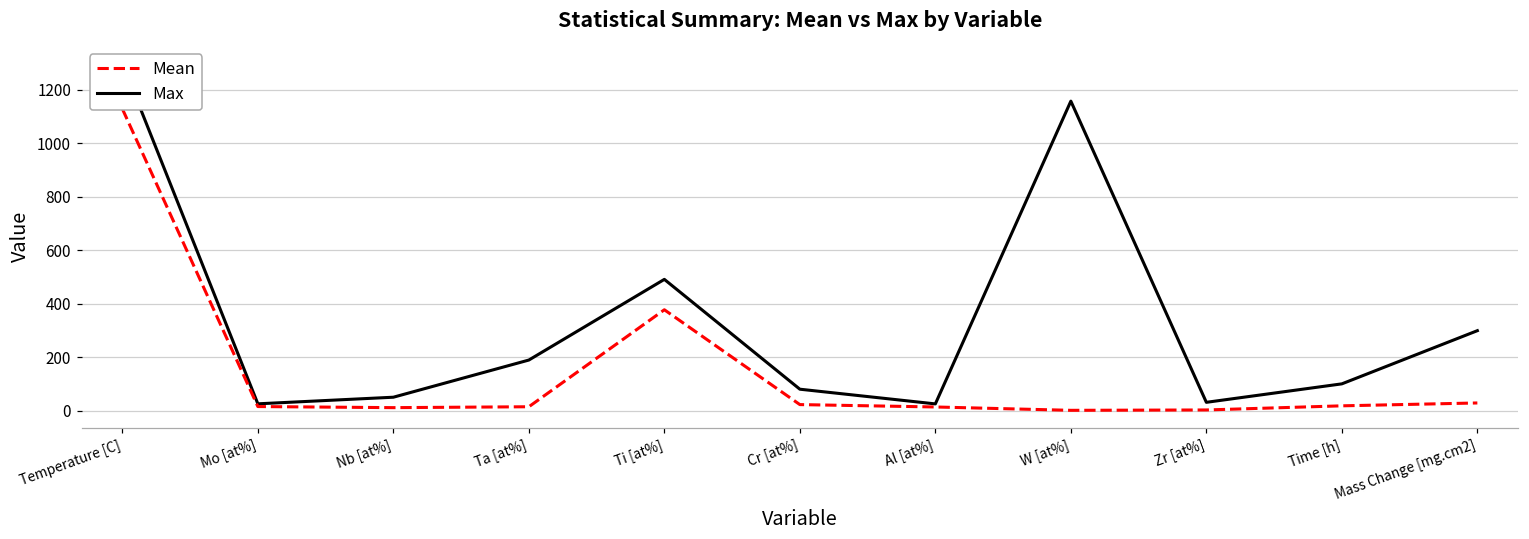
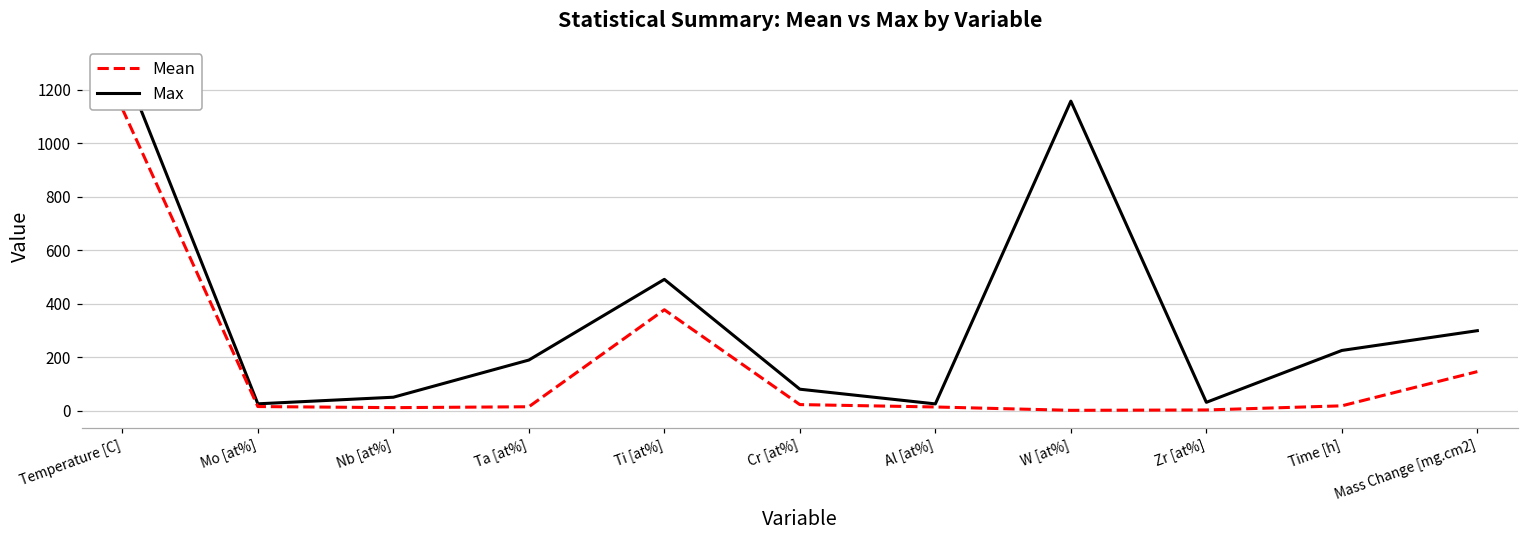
  {
    "Mean": {
      "Nb [at%]": 10,
      "Ta [at%]": 10,
      "Ti [at%]": 380,
      "Cr [at%]": 20,
      "Al [at%]": 10,
      "W [at%]": 0,
      "Zr [at%]": 0,
      "Time [h]": 20,
-     "Mass Change [mg.cm2]": 30
+     "Mass Change [mg.cm2]": 150
    },
    "Max": {
      "Nb [at%]": 50,
      "Ta [at%]": 190,
      "Ti [at%]": 490,
      "Cr [at%]": 80,
      "Al [at%]": 30,
      "W [at%]": 1160,
      "Zr [at%]": 30,
-     "Time [h]": 100,
+     "Time [h]": 230,
      "Mass Change [mg.cm2]": 300
    }
  }
